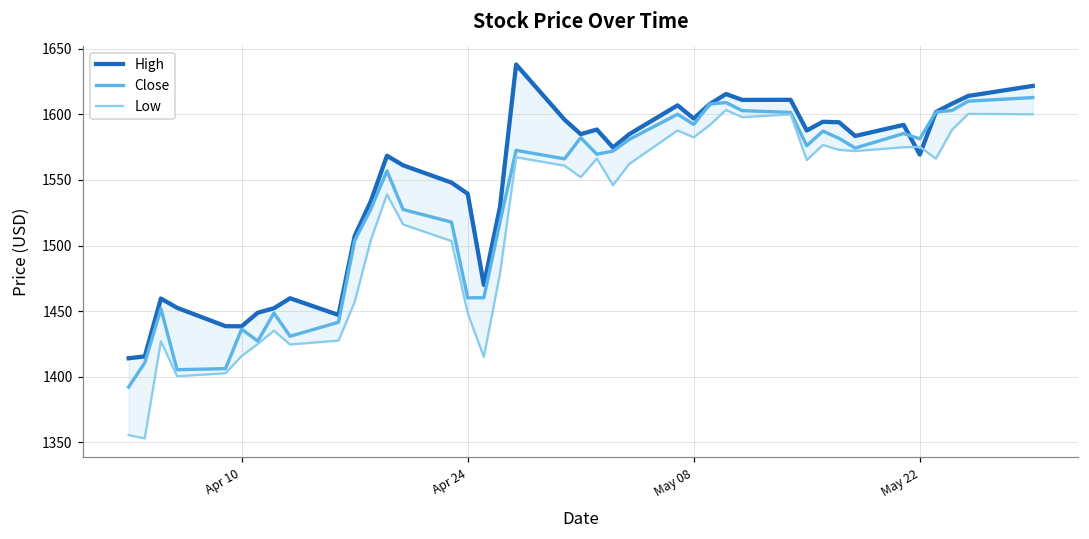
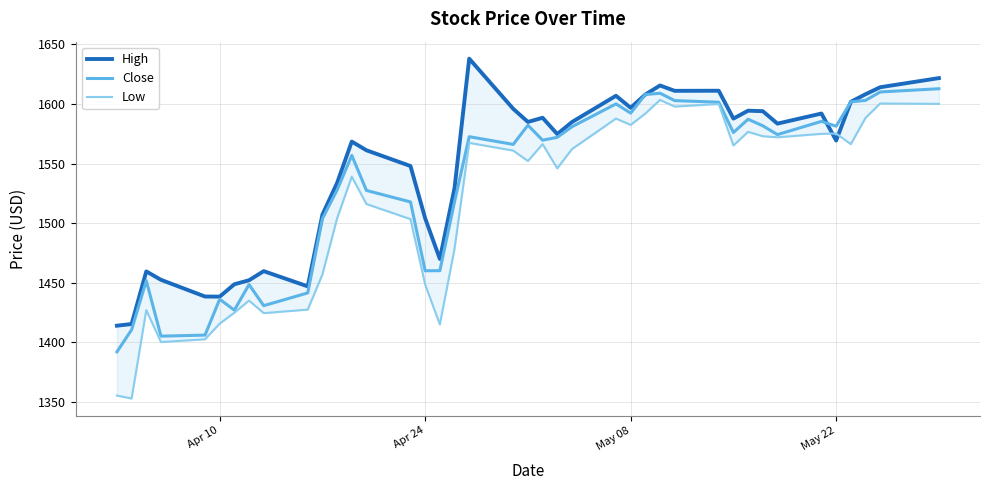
  {
    "High": {
-     "Apr 24": 1540,
+     "Apr 24": 1504,
      "May 22": 1569
    }
  }
